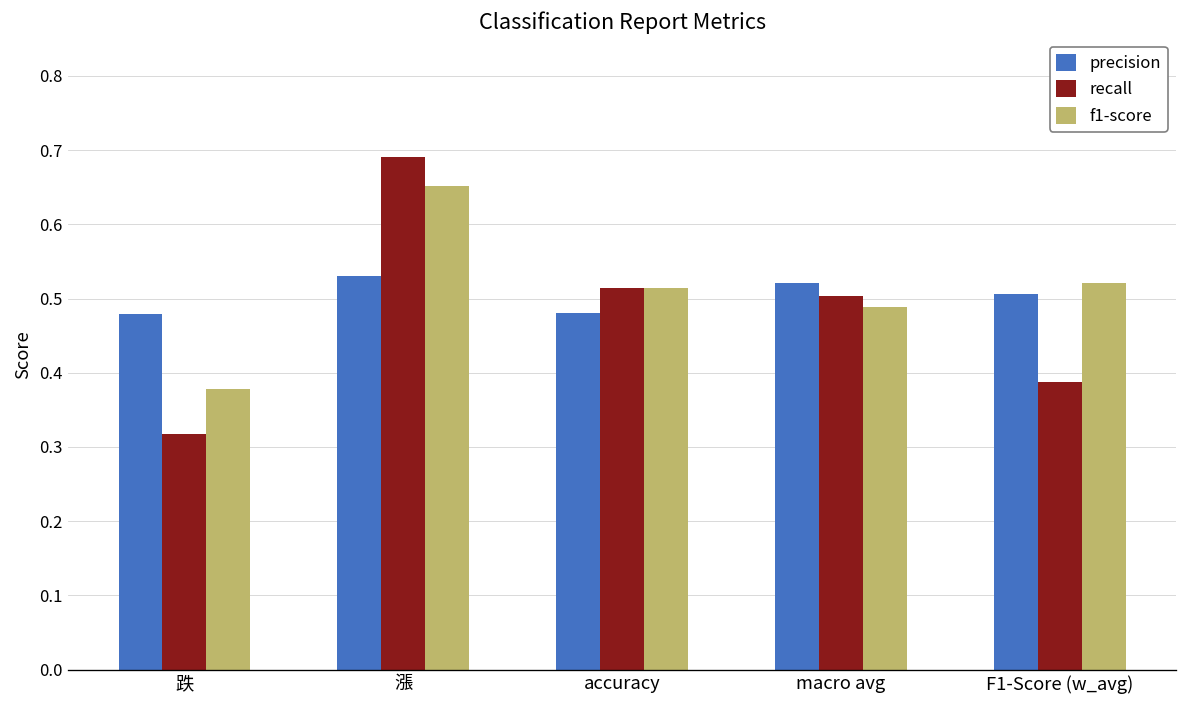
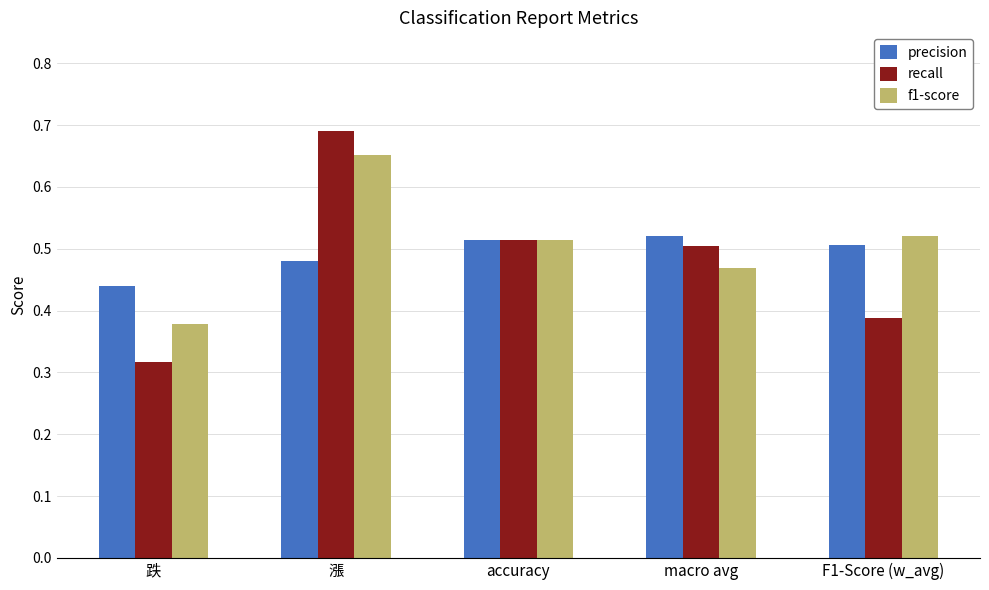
  {
    "precision": {
-     "跌": 0.48,
-     "漲": 0.53,
-     "accuracy": 0.48,
+     "跌": 0.44,
+     "漲": 0.48,
+     "accuracy": 0.51,
      "macro avg": 0.52,
      "F1-Score (w_avg)": 0.51
    },
    "recall": {
      "跌": 0.32,
      "漲": 0.69,
      "accuracy": 0.51,
      "macro avg": 0.50,
      "F1-Score (w_avg)": 0.39
    },
    "f1-score": {
      "跌": 0.38,
      "漲": 0.65,
      "accuracy": 0.51,
-     "macro avg": 0.49,
+     "macro avg": 0.47,
      "F1-Score (w_avg)": 0.52
    }
  }
